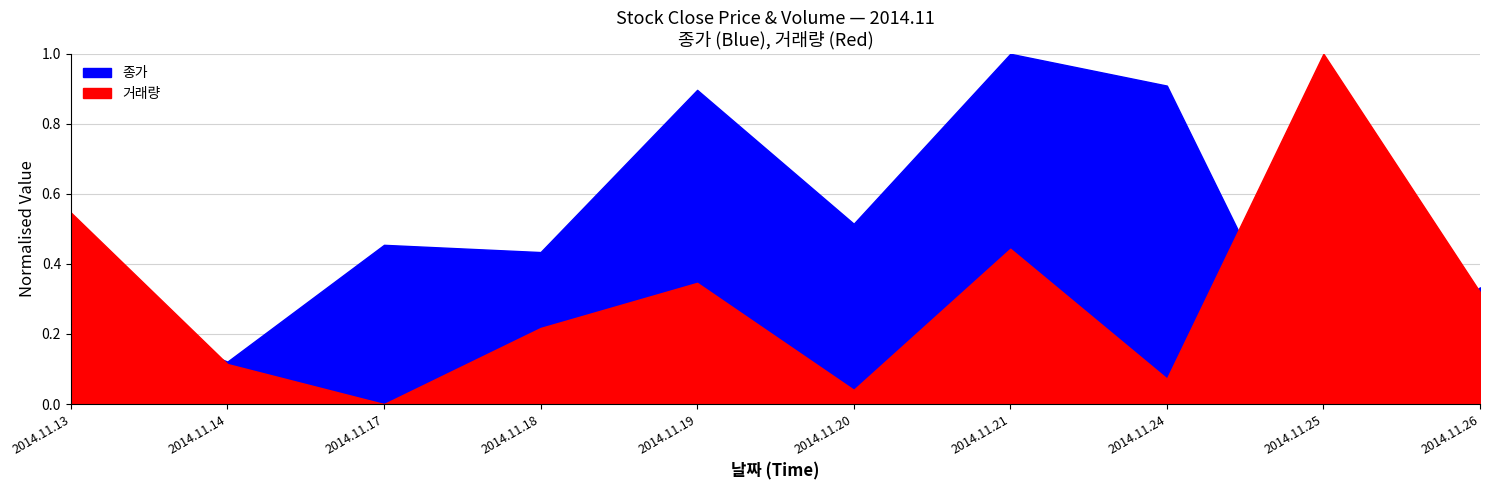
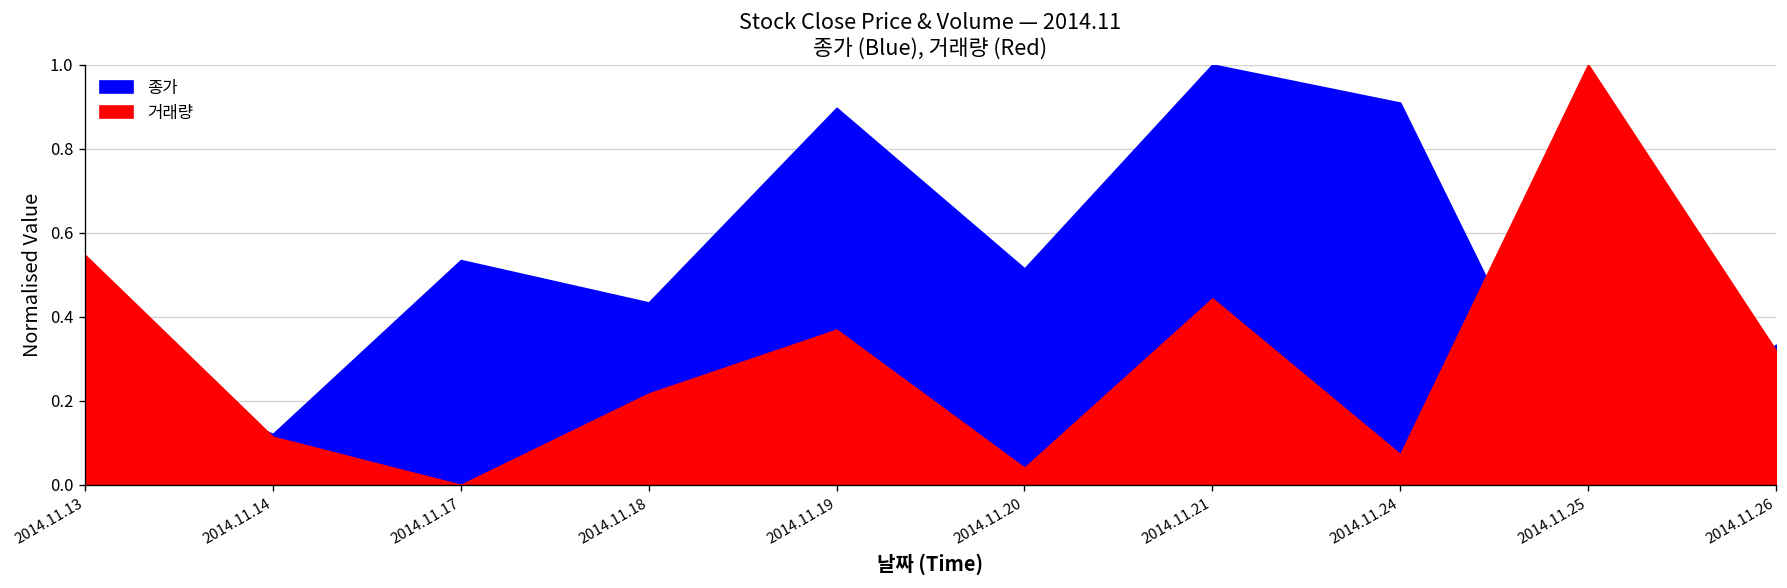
  {
    "종가": {
-     "2014.11.17": 0.45,
+     "2014.11.17": 0.53,
      "2014.11.18": 0.43,
      "2014.11.19": 0.90,
      "2014.11.20": 0.51,
      "2014.11.21": 1.00,
      "2014.11.24": 0.91,
      "2014.11.26": 0.33
    },
    "거래량": {
      "2014.11.13": 0.55,
      "2014.11.17": 0.00,
      "2014.11.18": 0.22,
-     "2014.11.19": 0.35,
+     "2014.11.19": 0.37,
      "2014.11.20": 0.04,
      "2014.11.21": 0.44,
      "2014.11.24": 0.07,
      "2014.11.25": 1.00,
      "2014.11.26": 0.32
    }
  }
